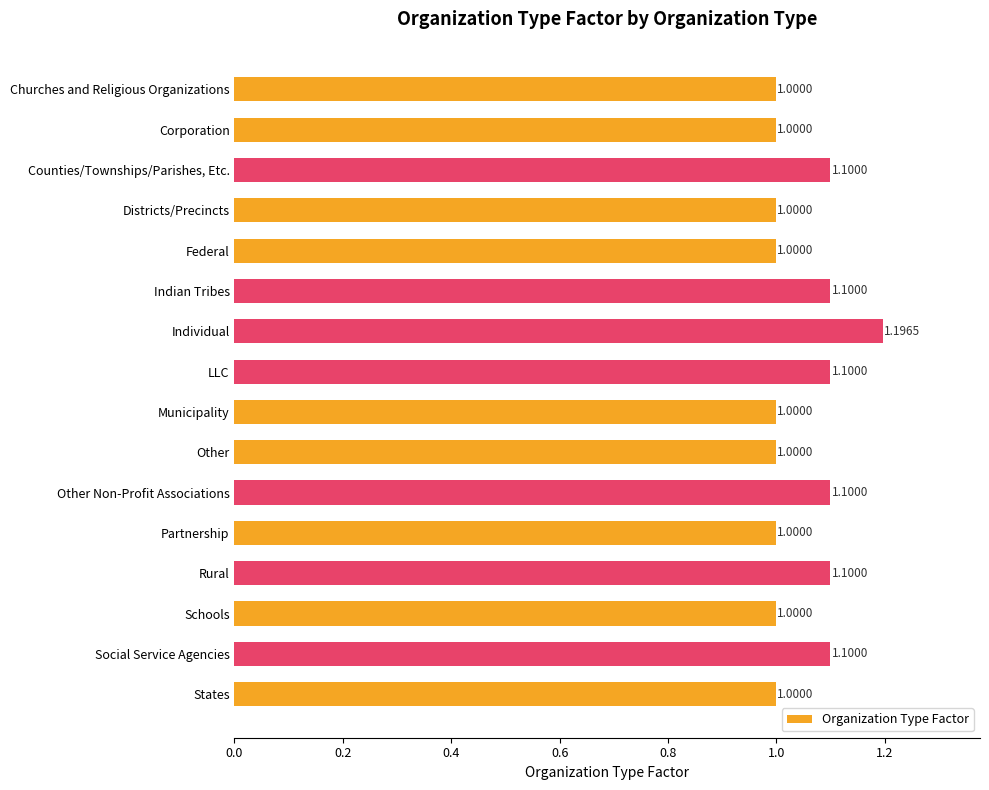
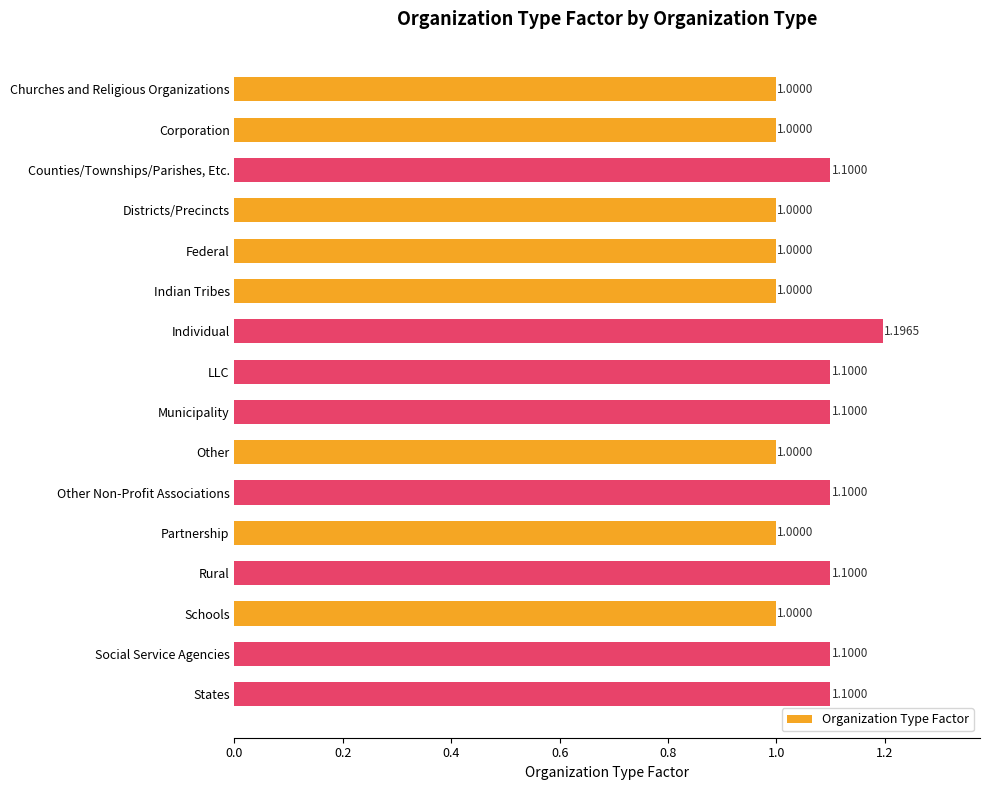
  {
    "Churches and Religious Organizations": 1.0000,
    "Corporation": 1.0000,
    "Counties/Townships/Parishes, Etc.": 1.1000,
    "Districts/Precincts": 1.0000,
    "Federal": 1.0000,
-   "Indian Tribes": 1.1000,
+   "Indian Tribes": 1.0000,
    "Individual": 1.1965,
    "LLC": 1.1000,
-   "Municipality": 1.0000,
+   "Municipality": 1.1000,
    "Other": 1.0000,
    "Other Non-Profit Associations": 1.1000,
    "Partnership": 1.0000,
    "Rural": 1.1000,
    "Schools": 1.0000,
    "Social Service Agencies": 1.1000,
-   "States": 1.0000
+   "States": 1.1000
  }
